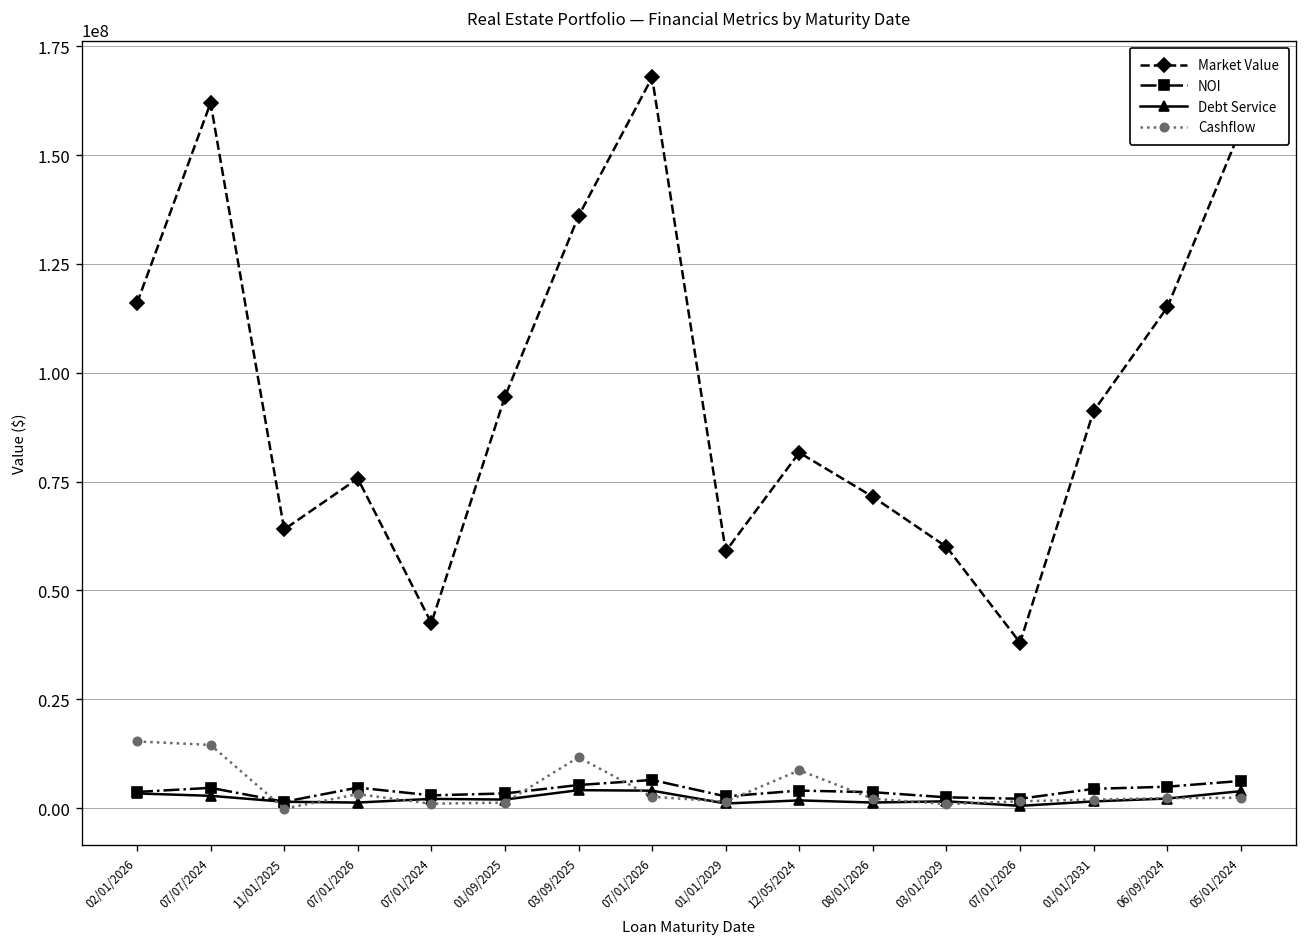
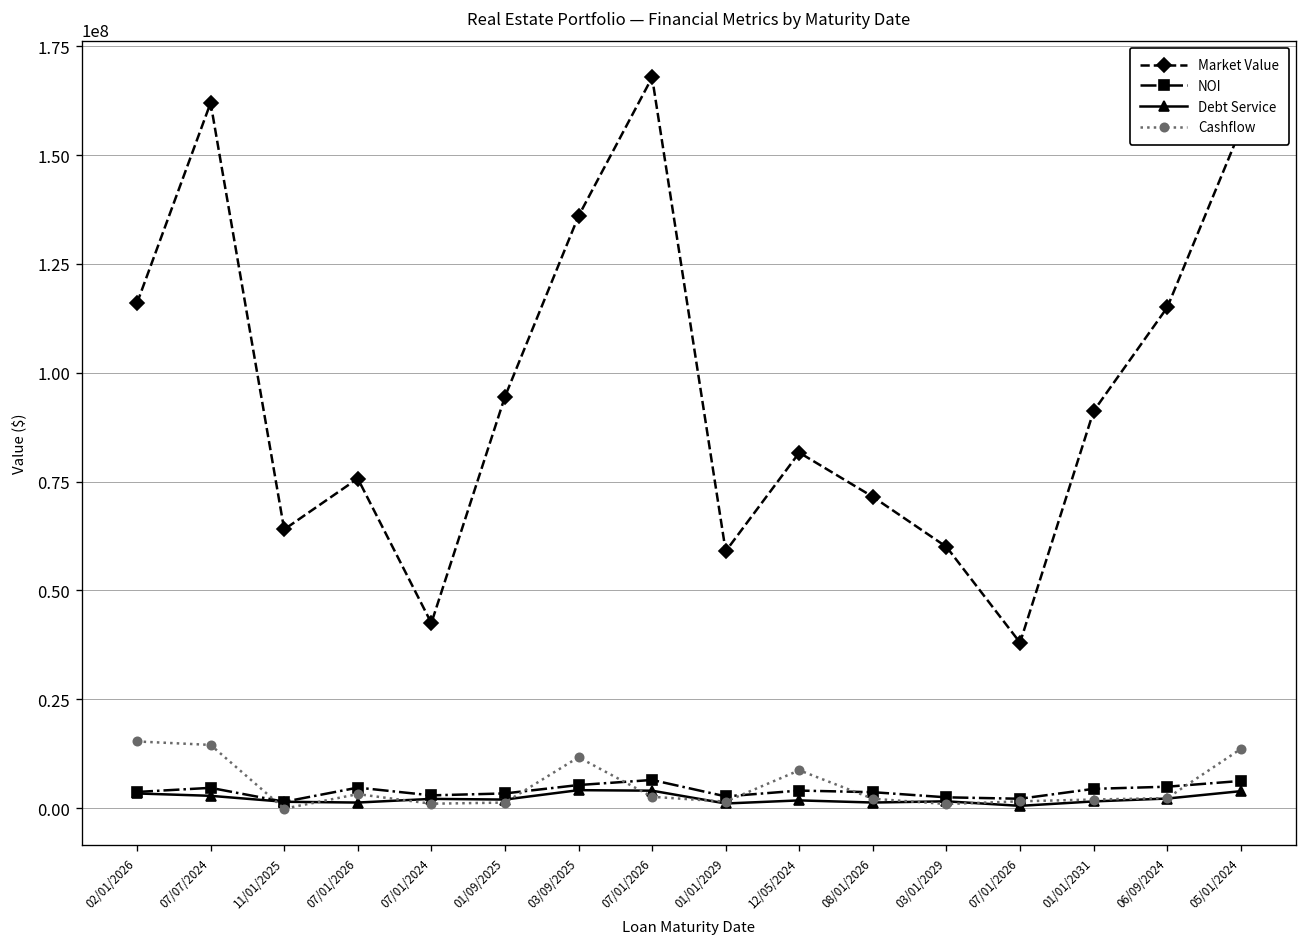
  {
    "Cashflow": {
      "02/01/2026": 15000000,
      "07/07/2024": 15000000,
      "11/01/2025": 0,
      "07/01/2024": 1000000,
      "03/09/2025": 12000000,
      "12/05/2024": 9000000,
      "08/01/2026": 2000000,
-     "05/01/2024": 2000000
+     "05/01/2024": 14000000
    }
  }
